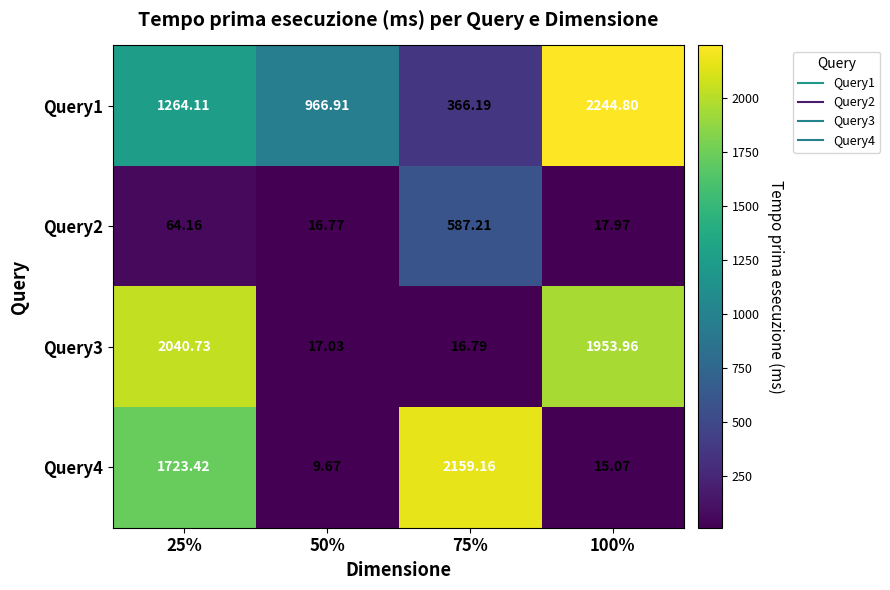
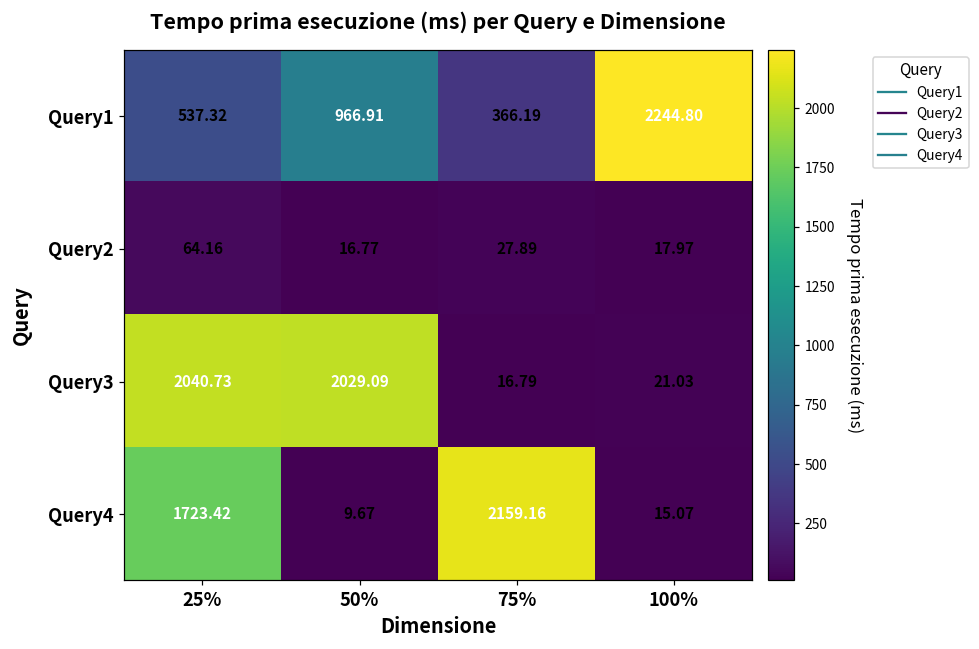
  {
    "Query1": {
-     "25%": 1264.11,
+     "25%": 537.32,
      "50%": 966.91,
      "75%": 366.19,
      "100%": 2244.80
    },
    "Query2": {
      "25%": 64.16,
      "50%": 16.77,
-     "75%": 587.21,
+     "75%": 27.89,
      "100%": 17.97
    },
    "Query3": {
      "25%": 2040.73,
-     "50%": 17.03,
+     "50%": 2029.09,
      "75%": 16.79,
-     "100%": 1953.96
+     "100%": 21.03
    },
    "Query4": {
      "25%": 1723.42,
      "50%": 9.67,
      "75%": 2159.16,
      "100%": 15.07
    }
  }
